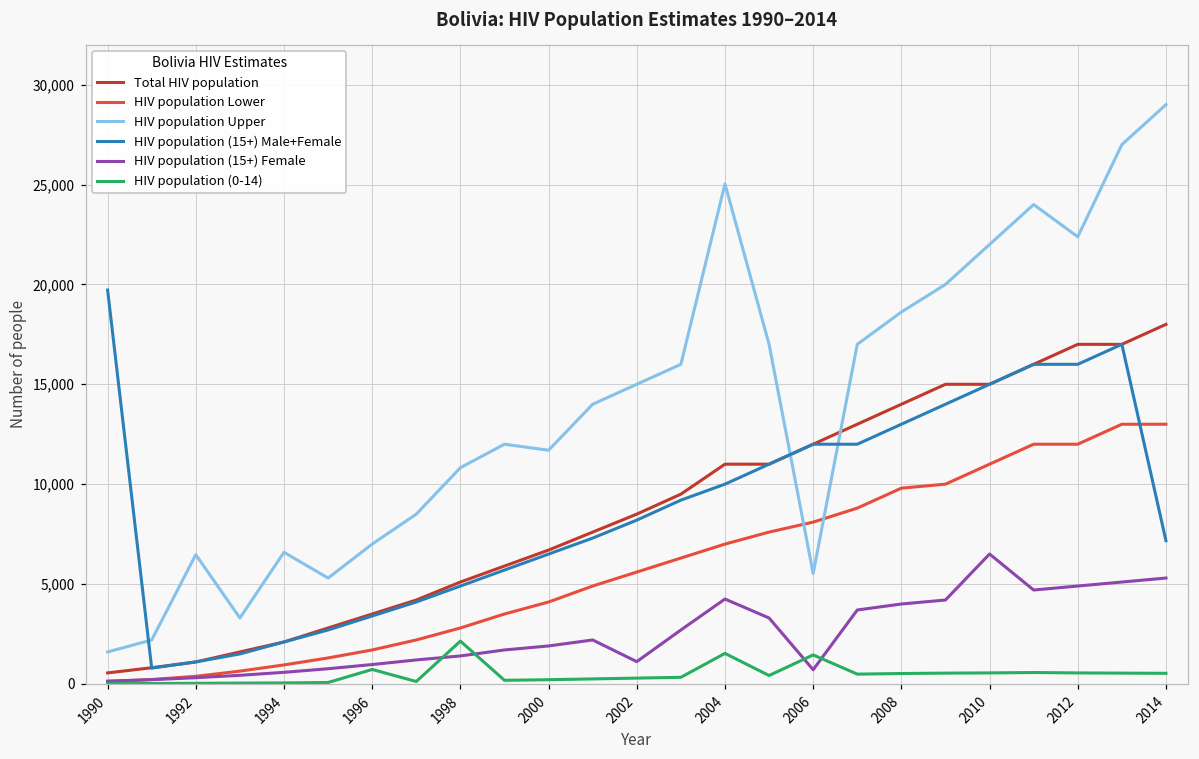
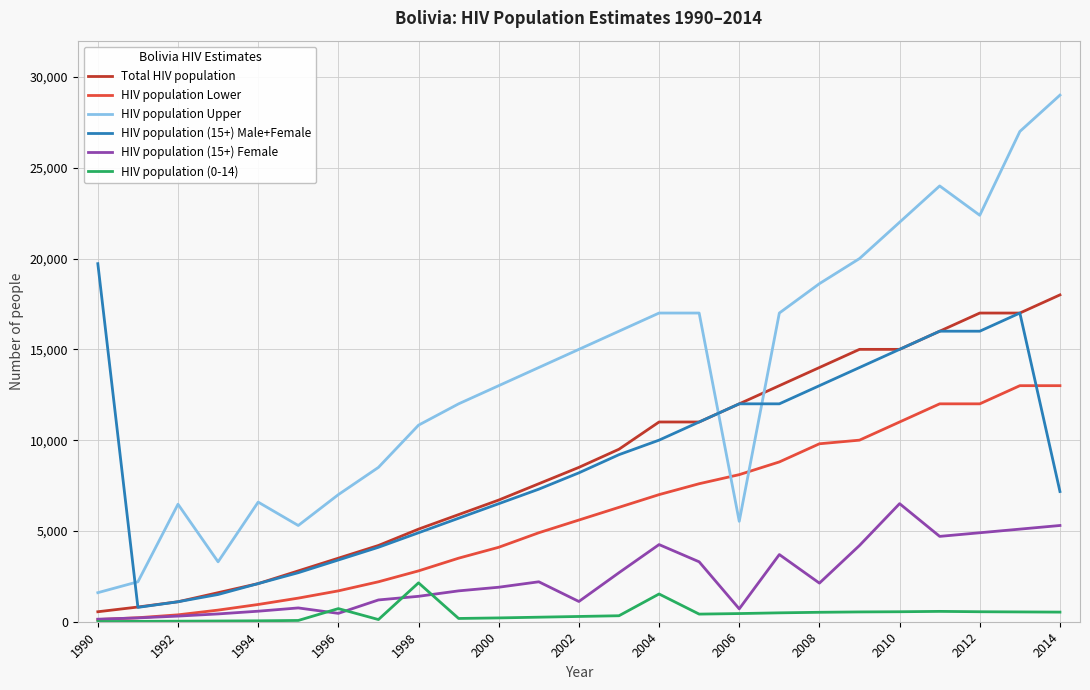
  {
    "HIV population Upper": {
      "1990": "1,600",
      "1992": "6,500",
      "1994": "6,600",
      "1996": "7,000",
      "1998": "10,800",
-     "2000": "11,700",
+     "2000": "13,000",
      "2002": "15,000",
-     "2004": "25,000",
+     "2004": "17,000",
      "2006": "5,500",
      "2008": "18,600",
      "2010": "22,000",
      "2012": "22,400",
      "2014": "29,000"
    },
    "HIV population (15+) Male+Female": {
      "1990": "19,700",
      "1998": "4,900",
      "2000": "6,500",
      "2002": "8,200",
      "2004": "10,000",
      "2008": "13,000",
      "2012": "16,000",
      "2014": "7,200"
    },
    "HIV population (15+) Female": {
      "1994": "600",
-     "1996": "1,000",
+     "1996": "500",
      "1998": "1,400",
      "2000": "1,900",
      "2002": "1,100",
      "2004": "4,200",
      "2006": "700",
-     "2008": "4,000",
+     "2008": "2,100",
      "2010": "6,500",
      "2012": "4,900",
      "2014": "5,300"
    },
    "HIV population (0-14)": {
      "1992": "0",
      "1994": "100",
      "1996": "700",
      "1998": "2,100",
      "2000": "200",
      "2002": "300",
      "2004": "1,500",
-     "2006": "1,500",
+     "2006": "500",
      "2008": "500",
      "2010": "600",
      "2012": "600",
      "2014": "500"
    }
  }
